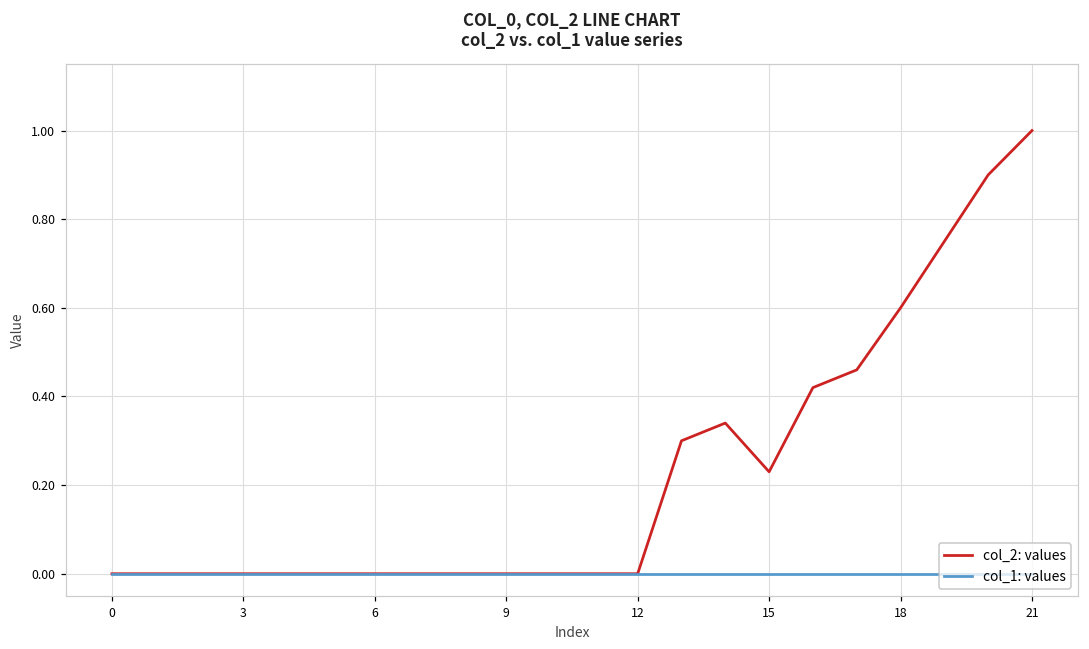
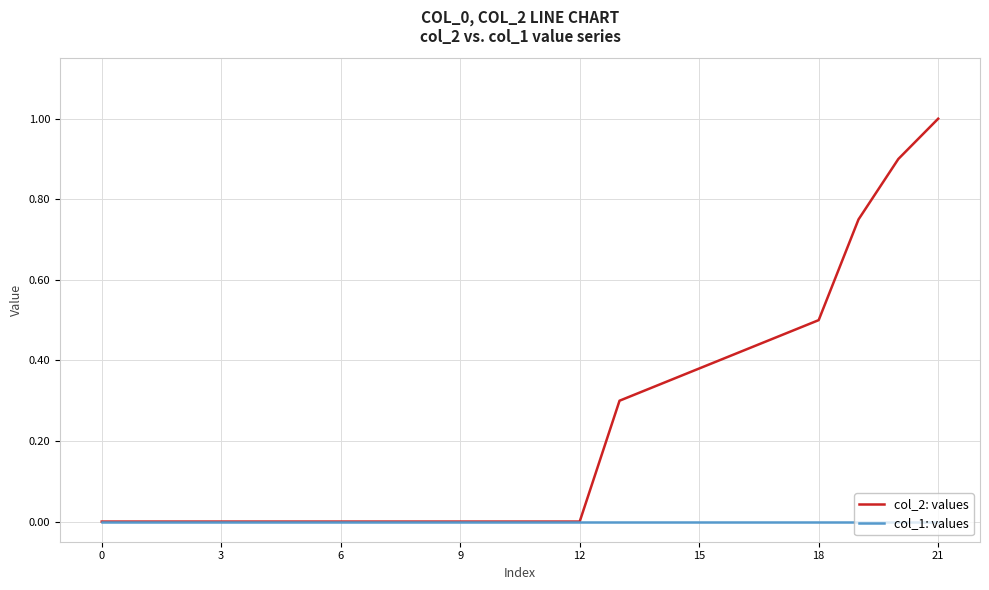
  {
    "col_2: values": {
-     "15": 0.23,
-     "18": 0.6,
+     "15": 0.38,
+     "18": 0.5,
      "21": 1.00
    },
    "col_1: values": {
      "15": 0.00,
      "18": 0.00
    }
  }
